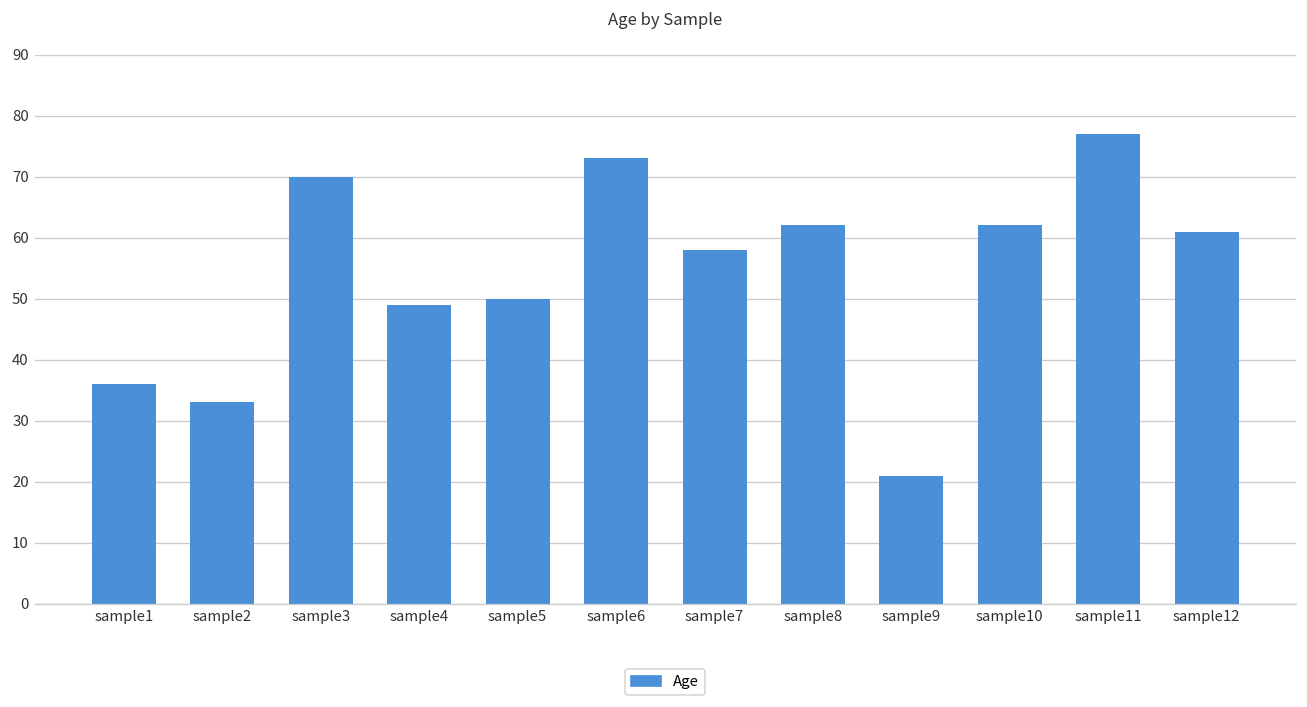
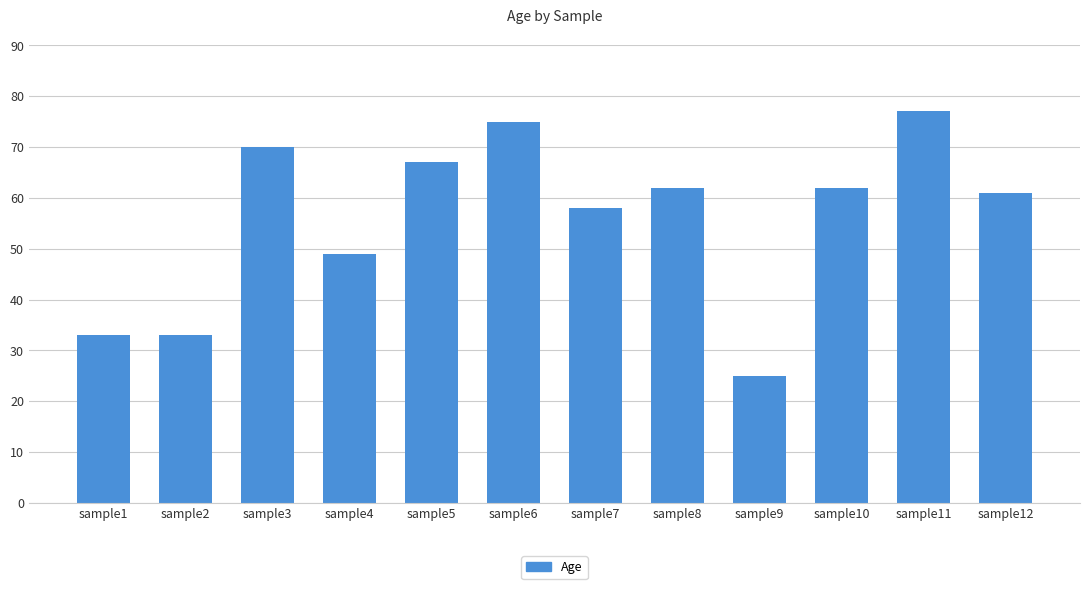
  {
-   "sample1": 36,
+   "sample1": 33,
    "sample2": 33,
    "sample3": 70,
    "sample4": 49,
-   "sample5": 50,
-   "sample6": 73,
+   "sample5": 67,
+   "sample6": 75,
    "sample7": 58,
    "sample8": 62,
-   "sample9": 21,
+   "sample9": 25,
    "sample10": 62,
    "sample11": 77,
    "sample12": 61
  }
